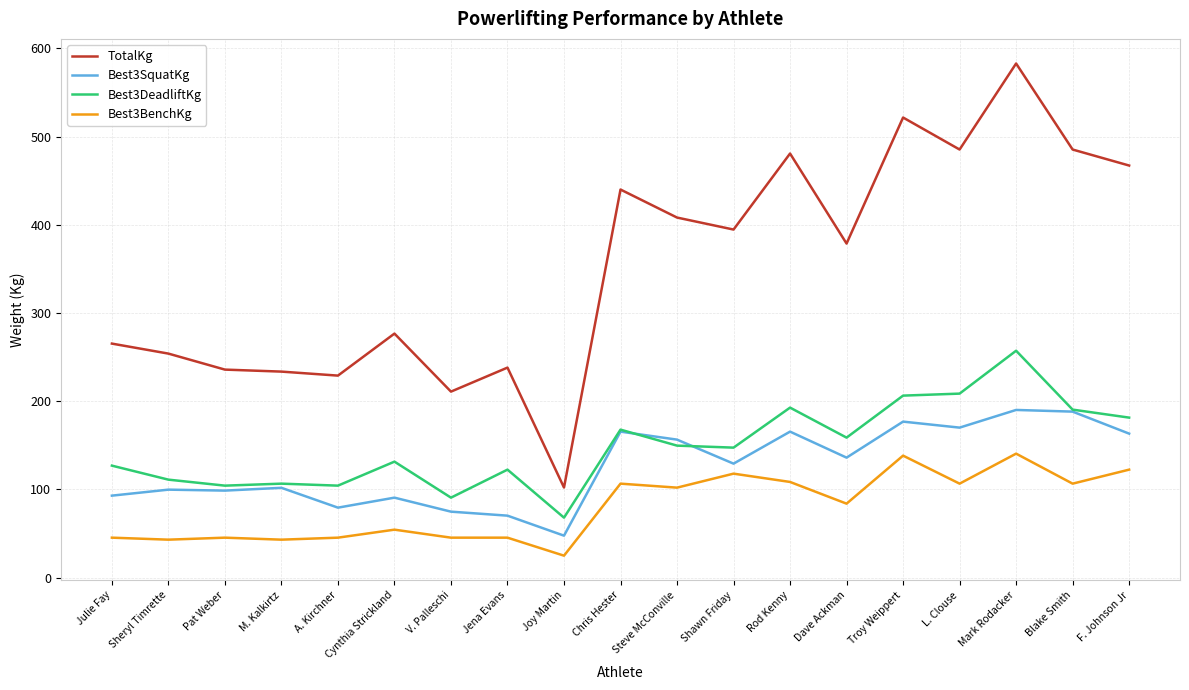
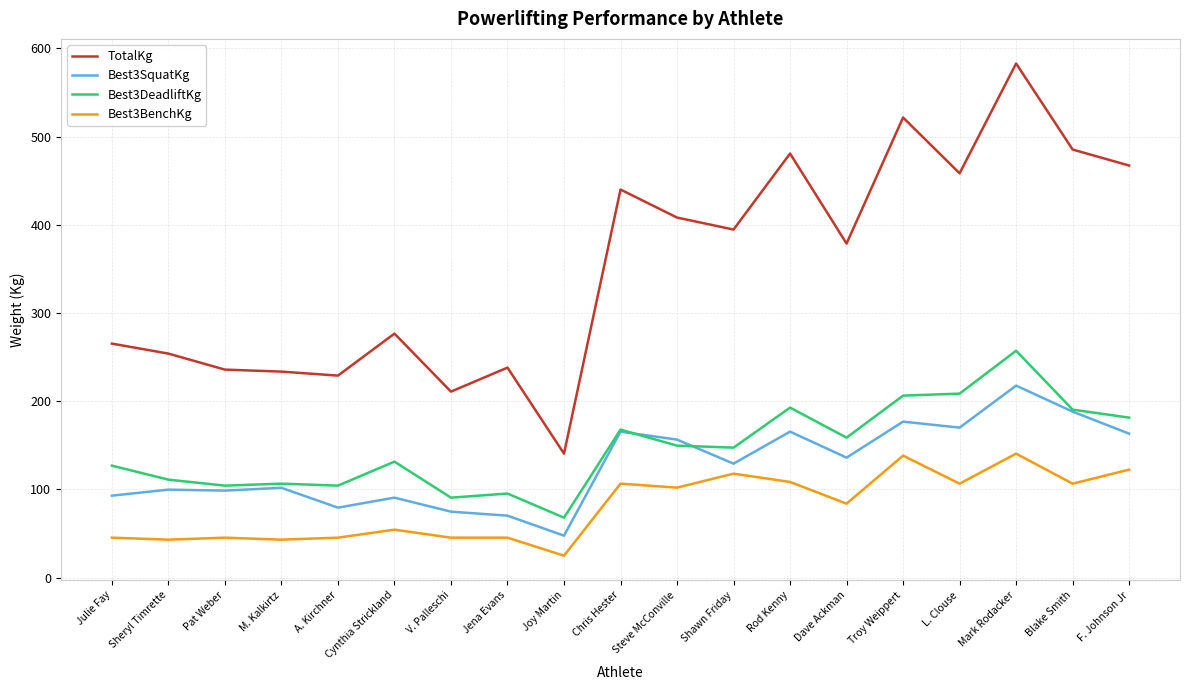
  {
    "TotalKg": {
      "Julie Fay": 270,
      "Sheryl Timrette": 250,
      "Pat Weber": 240,
      "M. Kalkirtz": 230,
      "A. Kirchner": 230,
      "Cynthia Strickland": 280,
      "V. Palleschi": 210,
      "Jena Evans": 240,
-     "Joy Martin": 100,
+     "Joy Martin": 140,
      "Chris Hester": 440,
      "Steve McConville": 410,
      "Shawn Friday": 390,
      "Rod Kenny": 480,
      "Dave Ackman": 380,
      "Troy Weippert": 520,
-     "L. Clouse": 490,
+     "L. Clouse": 460,
      "Mark Rodacker": 580,
      "Blake Smith": 490,
      "F. Johnson Jr": 470
    },
    "Best3SquatKg": {
      "Julie Fay": 90,
      "Sheryl Timrette": 100,
      "Pat Weber": 100,
      "M. Kalkirtz": 100,
      "A. Kirchner": 80,
      "Cynthia Strickland": 90,
      "V. Palleschi": 70,
      "Jena Evans": 70,
      "Joy Martin": 50,
      "Steve McConville": 160,
      "Shawn Friday": 130,
      "Rod Kenny": 170,
      "Dave Ackman": 140,
      "Troy Weippert": 180,
      "L. Clouse": 170,
-     "Mark Rodacker": 190,
+     "Mark Rodacker": 220,
      "F. Johnson Jr": 160
    },
    "Best3DeadliftKg": {
      "Julie Fay": 130,
      "Sheryl Timrette": 110,
      "Pat Weber": 100,
      "M. Kalkirtz": 110,
      "A. Kirchner": 100,
      "Cynthia Strickland": 130,
      "V. Palleschi": 90,
-     "Jena Evans": 120,
+     "Jena Evans": 100,
      "Joy Martin": 70,
      "Steve McConville": 150,
      "Shawn Friday": 150,
      "Rod Kenny": 190,
      "Dave Ackman": 160,
      "Troy Weippert": 210,
      "L. Clouse": 210,
      "Mark Rodacker": 260,
      "F. Johnson Jr": 180
    },
    "Best3BenchKg": {
      "Julie Fay": 50,
      "Sheryl Timrette": 40,
      "Pat Weber": 50,
      "M. Kalkirtz": 40,
      "A. Kirchner": 50,
      "Cynthia Strickland": 50,
      "V. Palleschi": 50,
      "Jena Evans": 50,
      "Joy Martin": 20,
      "Chris Hester": 110,
      "Steve McConville": 100,
      "Shawn Friday": 120,
      "Rod Kenny": 110,
      "Dave Ackman": 80,
      "Troy Weippert": 140,
      "L. Clouse": 110,
      "Mark Rodacker": 140,
      "Blake Smith": 110,
      "F. Johnson Jr": 120
    }
  }
